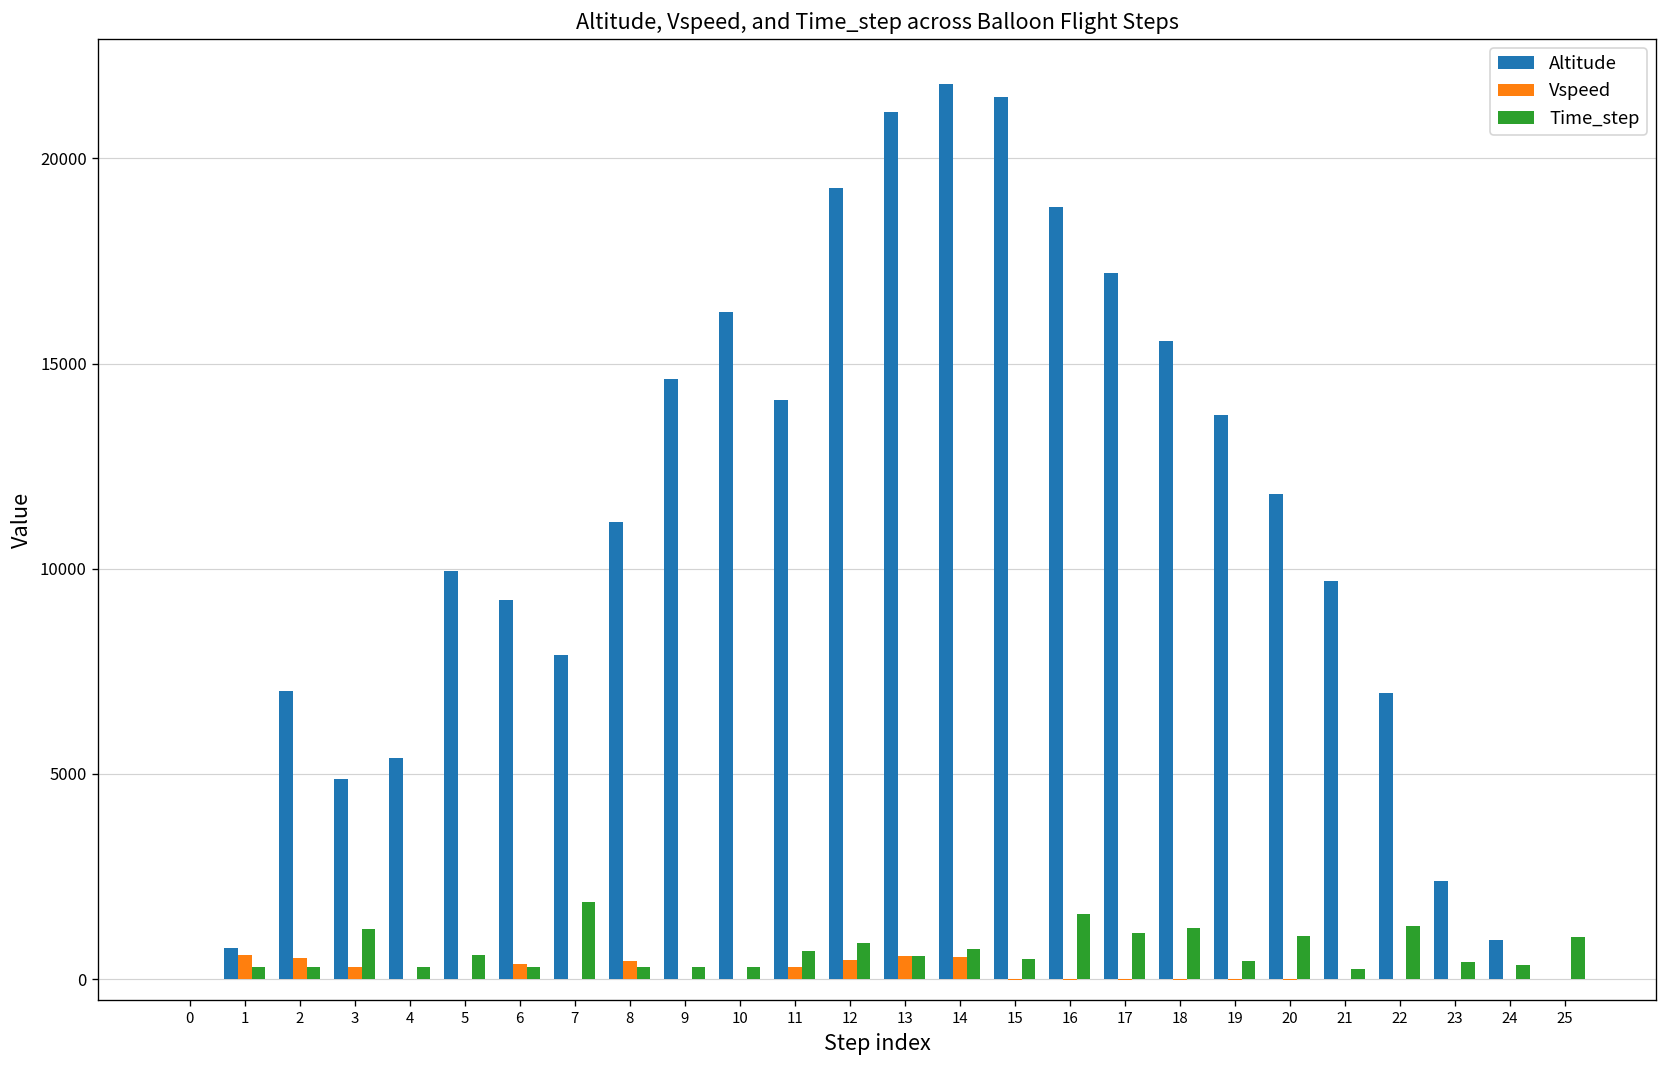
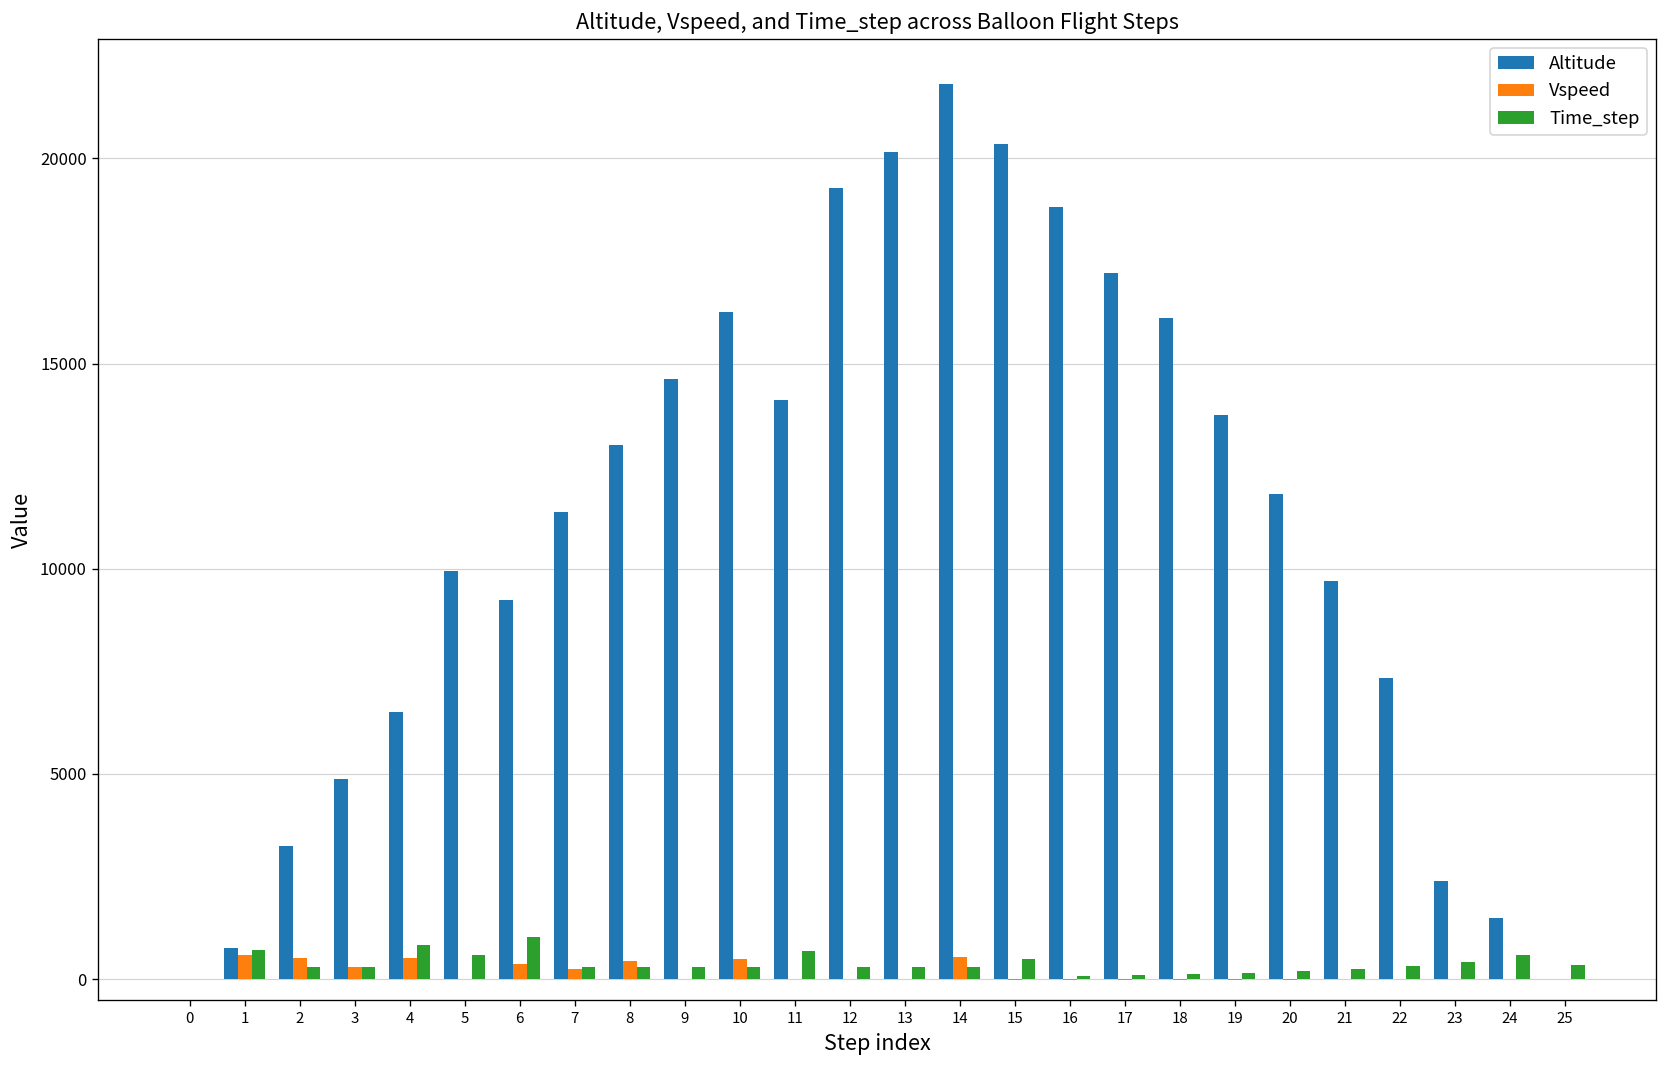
  {
    "Altitude": {
      "0": 0,
      "1": 800,
-     "2": 7000,
+     "2": 3300,
      "3": 4900,
-     "4": 5400,
+     "4": 6500,
      "5": 9900,
      "6": 9200,
-     "7": 7900,
-     "8": 11100,
+     "7": 11400,
+     "8": 13000,
      "9": 14600,
      "10": 16300,
      "11": 14100,
      "12": 19300,
-     "13": 21100,
+     "13": 20200,
      "14": 21800,
-     "15": 21500,
+     "15": 20300,
      "16": 18800,
      "17": 17200,
-     "18": 15500,
+     "18": 16100,
      "19": 13800,
      "20": 11800,
      "21": 9700,
-     "22": 7000,
+     "22": 7300,
      "23": 2400,
-     "24": 1000,
+     "24": 1500,
      "25": 0
    },
    "Vspeed": {
      "0": 0,
      "1": 600,
      "2": 500,
      "3": 300,
-     "4": 0,
+     "4": 500,
      "6": 400,
-     "7": 0,
+     "7": 300,
      "8": 400,
-     "10": 0,
-     "11": 300,
-     "12": 500,
-     "13": 600,
+     "10": 500,
+     "11": 0,
+     "12": 0,
+     "13": 0,
      "14": 500
    },
    "Time_step": {
      "0": 0,
-     "1": 300,
+     "1": 700,
      "2": 300,
-     "3": 1200,
-     "4": 300,
+     "3": 300,
+     "4": 800,
      "5": 600,
-     "6": 300,
-     "7": 1900,
+     "6": 1000,
+     "7": 300,
      "8": 300,
      "9": 300,
      "10": 300,
      "11": 700,
-     "12": 900,
-     "13": 600,
-     "14": 700,
+     "12": 300,
+     "13": 300,
+     "14": 300,
      "15": 500,
-     "16": 1600,
-     "17": 1100,
-     "18": 1200,
-     "19": 400,
-     "20": 1100,
+     "16": 100,
+     "17": 100,
+     "18": 100,
+     "19": 200,
+     "20": 200,
      "21": 200,
-     "22": 1300,
+     "22": 300,
      "23": 400,
-     "24": 300,
-     "25": 1000
+     "24": 600,
+     "25": 300
    }
  }
